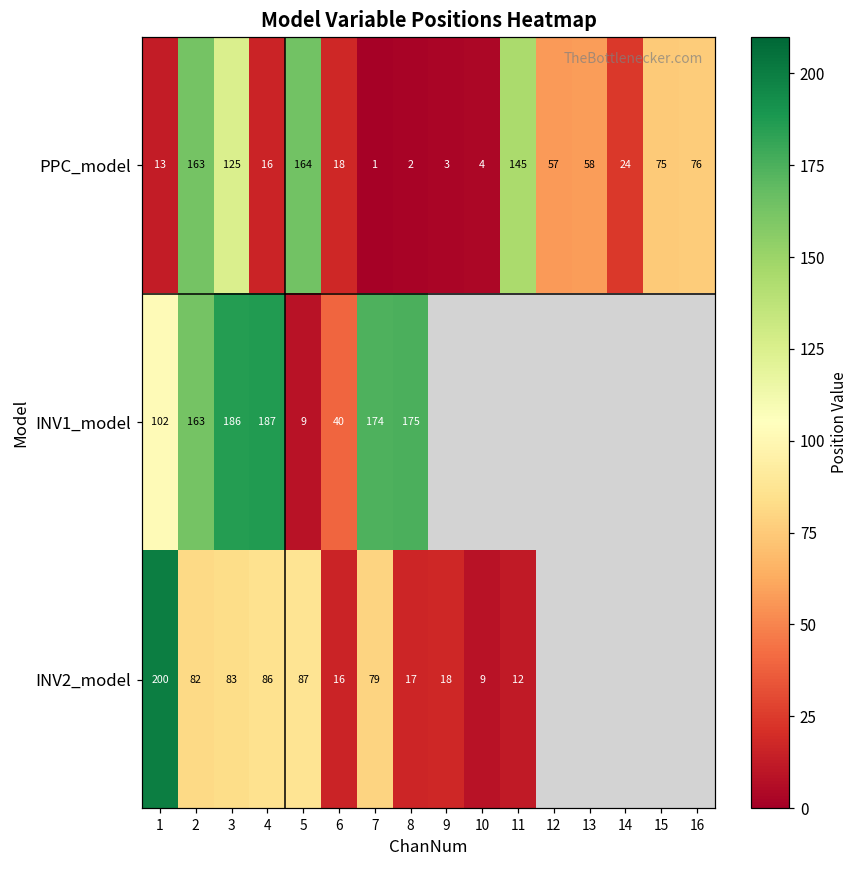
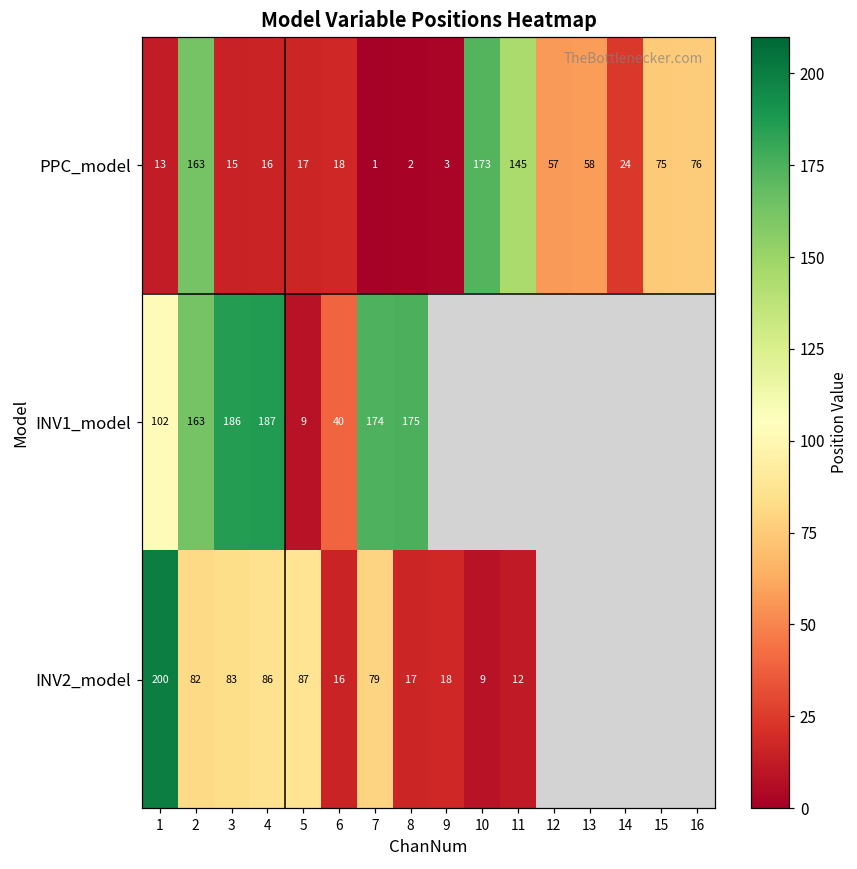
  {
    "PPC_model": {
      "1": 13,
      "2": 163,
-     "3": 125,
+     "3": 15,
      "4": 16,
-     "5": 164,
+     "5": 17,
      "6": 18,
      "7": 1,
      "8": 2,
      "9": 3,
-     "10": 4,
+     "10": 173,
      "11": 145,
      "12": 57,
      "13": 58,
      "15": 75,
      "16": 76
    },
    "INV1_model": {
      "1": 102,
      "2": 163,
      "3": 186,
      "4": 187,
      "5": 9,
      "6": 40,
      "7": 174,
      "8": 175
    },
    "INV2_model": {
      "1": 200,
      "2": 82,
      "3": 83,
      "4": 86,
      "5": 87,
      "6": 16,
      "7": 79,
      "8": 17,
      "9": 18,
      "10": 9,
      "11": 12
    }
  }
